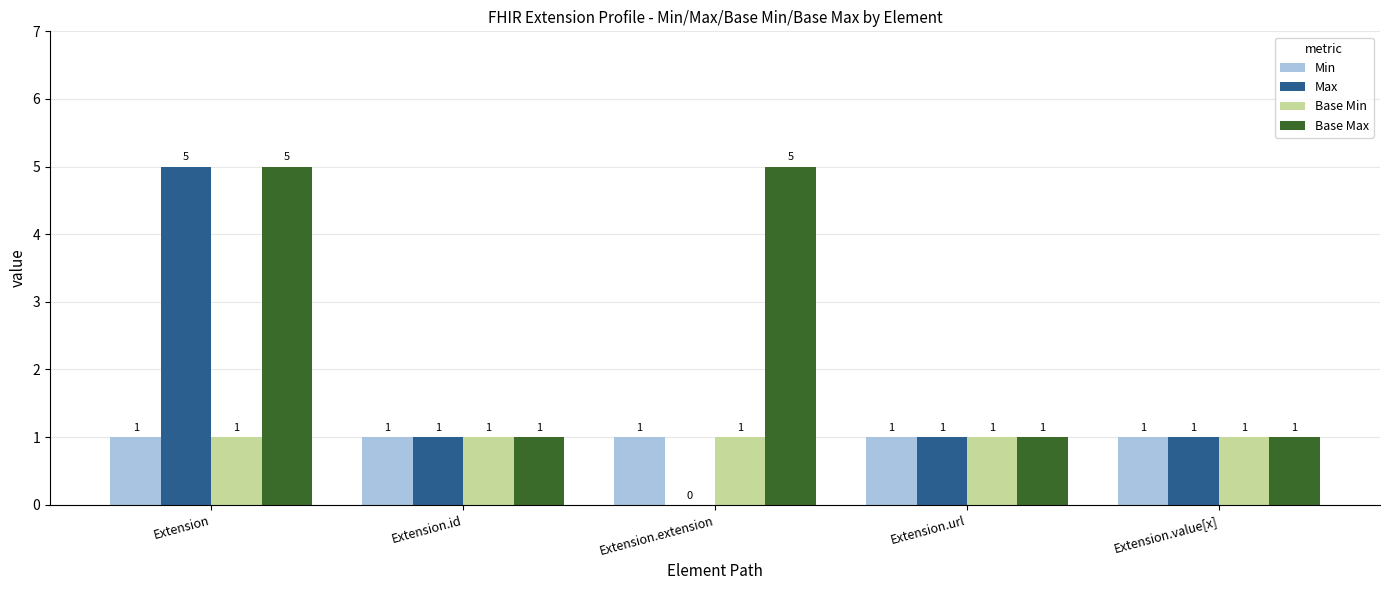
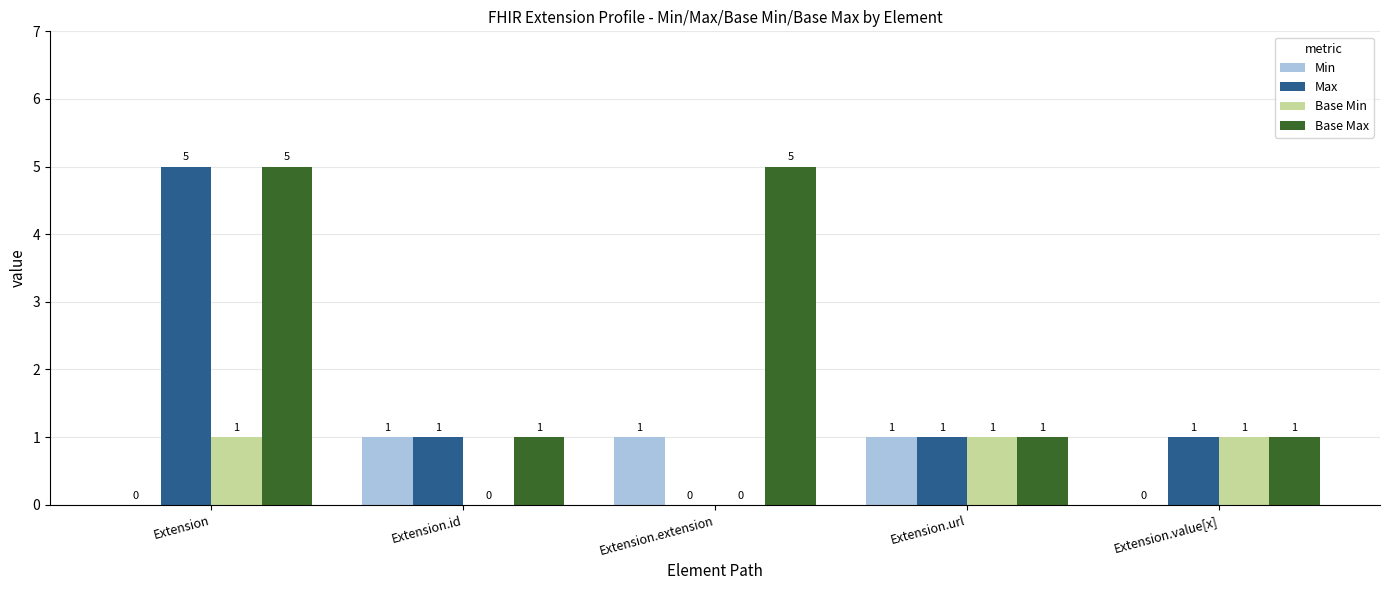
  {
    "Min": {
-     "Extension": 1,
+     "Extension": 0,
      "Extension.id": 1,
      "Extension.extension": 1,
      "Extension.url": 1,
-     "Extension.value[x]": 1
+     "Extension.value[x]": 0
    },
    "Max": {
      "Extension": 5,
      "Extension.id": 1,
      "Extension.extension": 0,
      "Extension.url": 1,
      "Extension.value[x]": 1
    },
    "Base Min": {
      "Extension": 1,
-     "Extension.id": 1,
-     "Extension.extension": 1,
+     "Extension.id": 0,
+     "Extension.extension": 0,
      "Extension.url": 1,
      "Extension.value[x]": 1
    },
    "Base Max": {
      "Extension": 5,
      "Extension.id": 1,
      "Extension.extension": 5,
      "Extension.url": 1,
      "Extension.value[x]": 1
    }
  }
